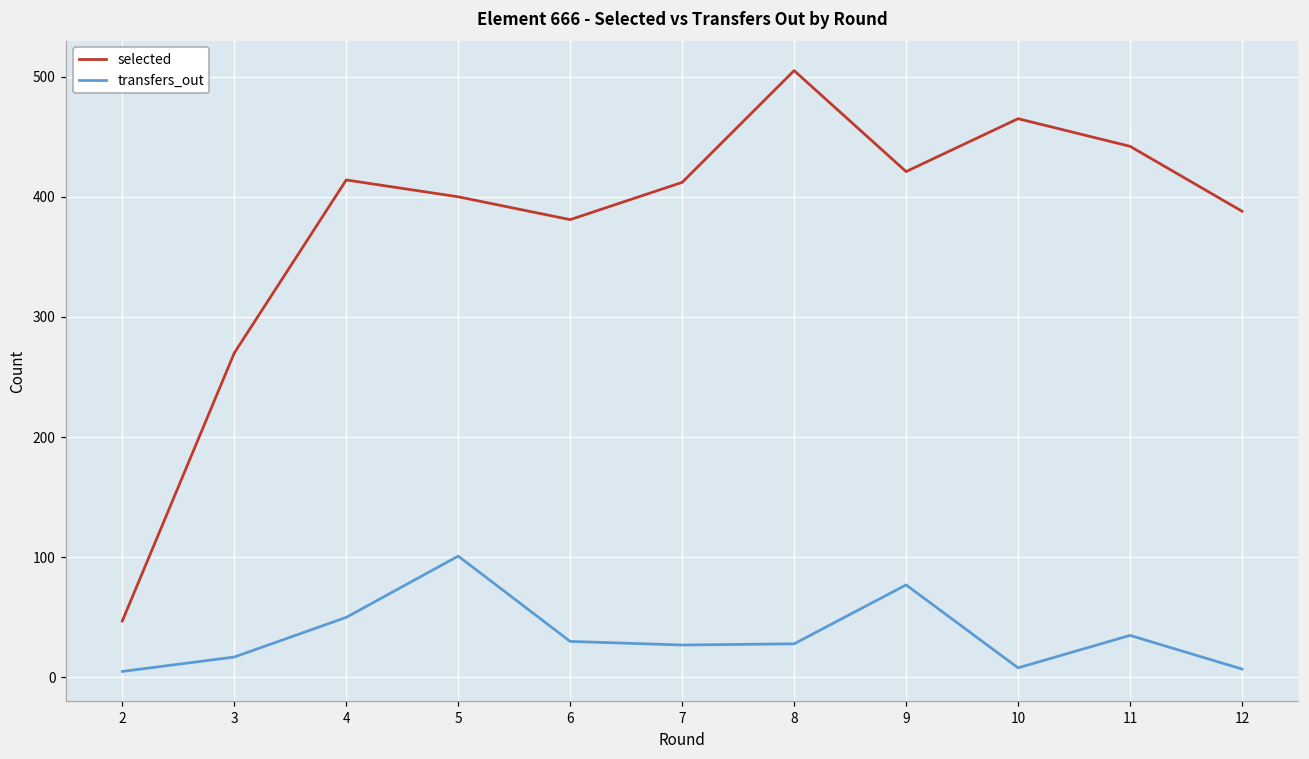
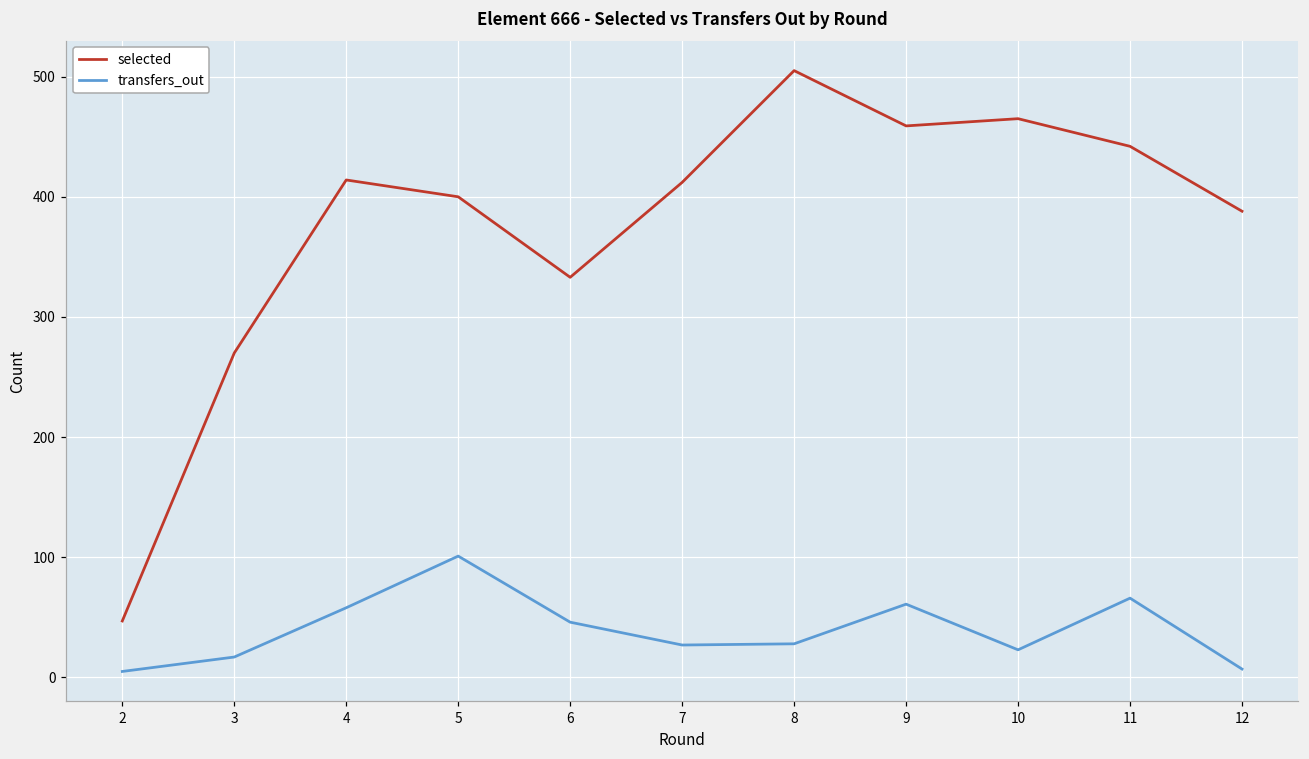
  {
    "selected": {
      "2": 47,
      "3": 270,
      "4": 414,
      "5": 400,
-     "6": 381,
+     "6": 333,
      "7": 412,
      "8": 505,
-     "9": 421,
+     "9": 459,
      "10": 465,
      "11": 442,
      "12": 388
    },
    "transfers_out": {
      "2": 5,
      "3": 17,
-     "4": 50,
+     "4": 58,
      "5": 101,
-     "6": 30,
+     "6": 46,
      "7": 27,
      "8": 28,
-     "9": 77,
-     "10": 8,
-     "11": 35,
+     "9": 61,
+     "10": 23,
+     "11": 66,
      "12": 7
    }
  }
